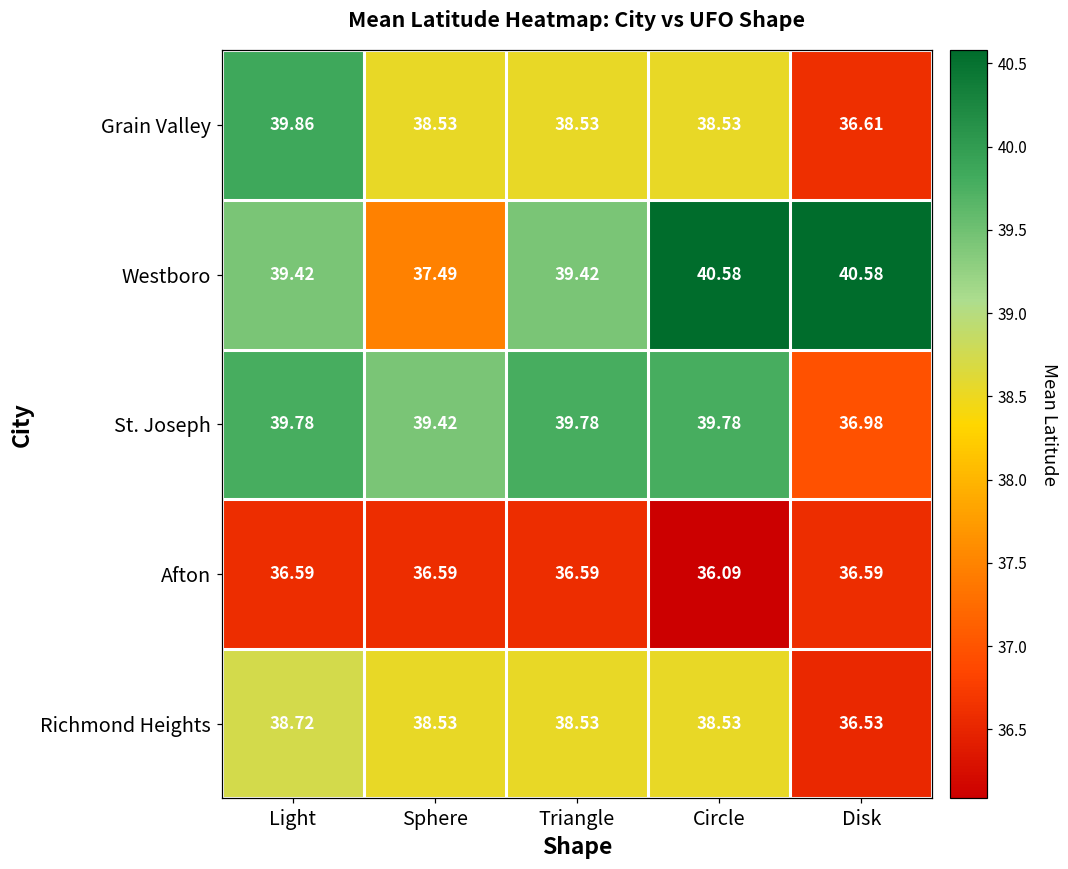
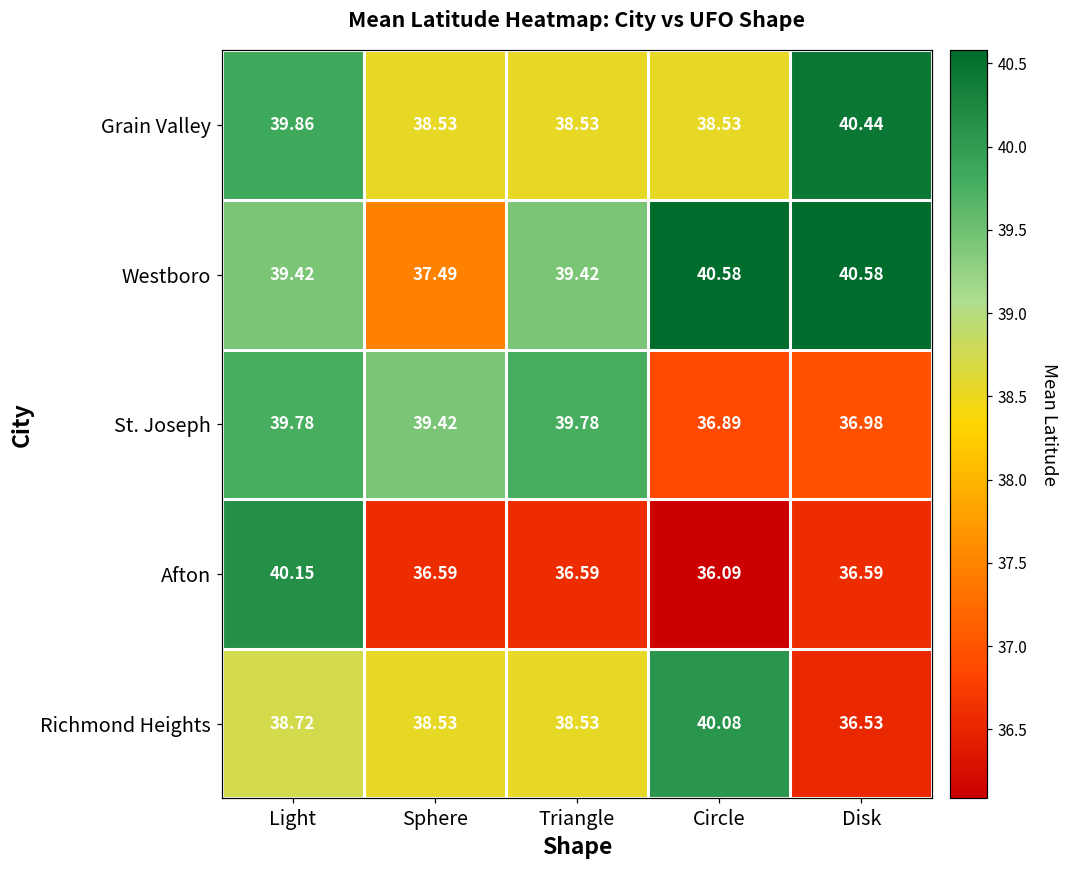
  {
    "Grain Valley": {
      "Light": 39.86,
      "Sphere": 38.53,
      "Triangle": 38.53,
      "Circle": 38.53,
-     "Disk": 36.61
+     "Disk": 40.44
    },
    "Westboro": {
      "Light": 39.42,
      "Sphere": 37.49,
      "Triangle": 39.42,
      "Circle": 40.58,
      "Disk": 40.58
    },
    "St. Joseph": {
      "Light": 39.78,
      "Sphere": 39.42,
      "Triangle": 39.78,
-     "Circle": 39.78,
+     "Circle": 36.89,
      "Disk": 36.98
    },
    "Afton": {
-     "Light": 36.59,
+     "Light": 40.15,
      "Sphere": 36.59,
      "Triangle": 36.59,
      "Circle": 36.09,
      "Disk": 36.59
    },
    "Richmond Heights": {
      "Light": 38.72,
      "Sphere": 38.53,
      "Triangle": 38.53,
-     "Circle": 38.53,
+     "Circle": 40.08,
      "Disk": 36.53
    }
  }
